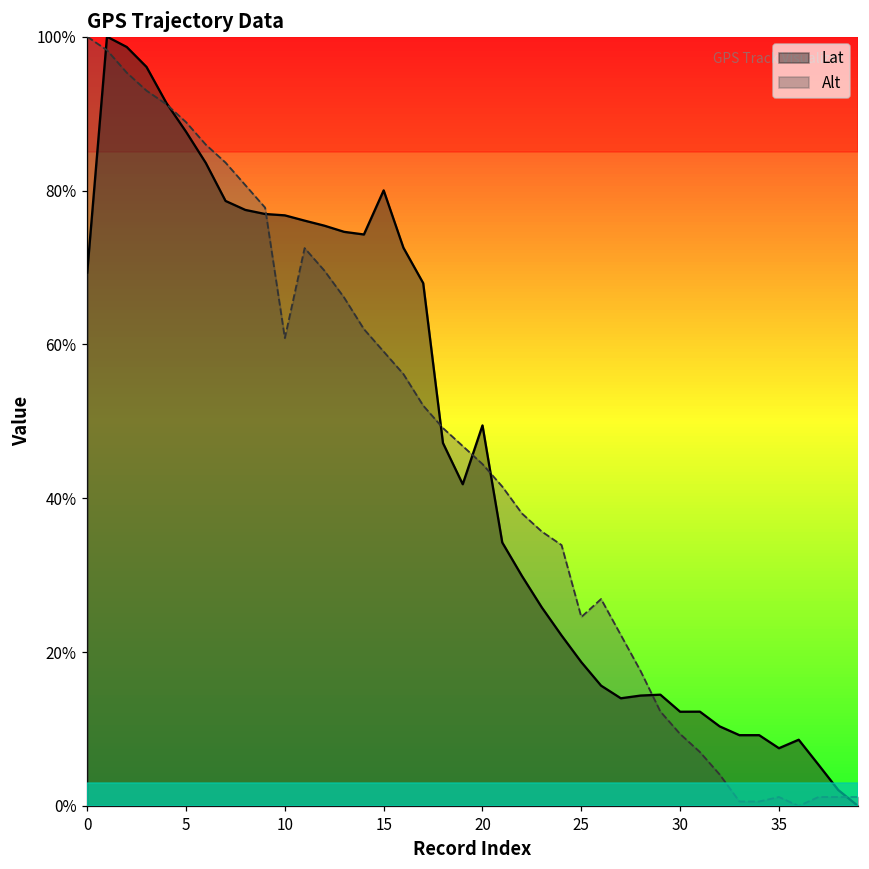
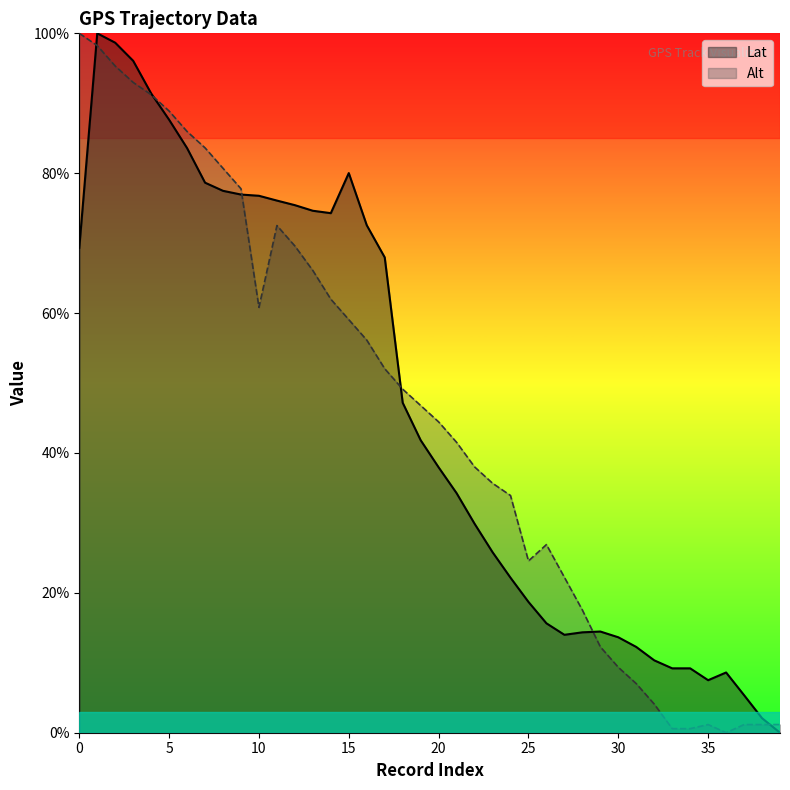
  {
    "Lat": {
      "0": "69%",
      "5": "88%",
      "10": "77%",
      "15": "80%",
-     "20": "49%",
+     "20": "38%",
      "25": "19%",
-     "30": "12%",
+     "30": "14%",
      "35": "8%"
    },
    "Alt": {
      "0": "100%",
      "5": "89%",
      "10": "61%",
      "15": "59%",
      "20": "44%",
      "25": "25%",
      "30": "9%"
    }
  }
